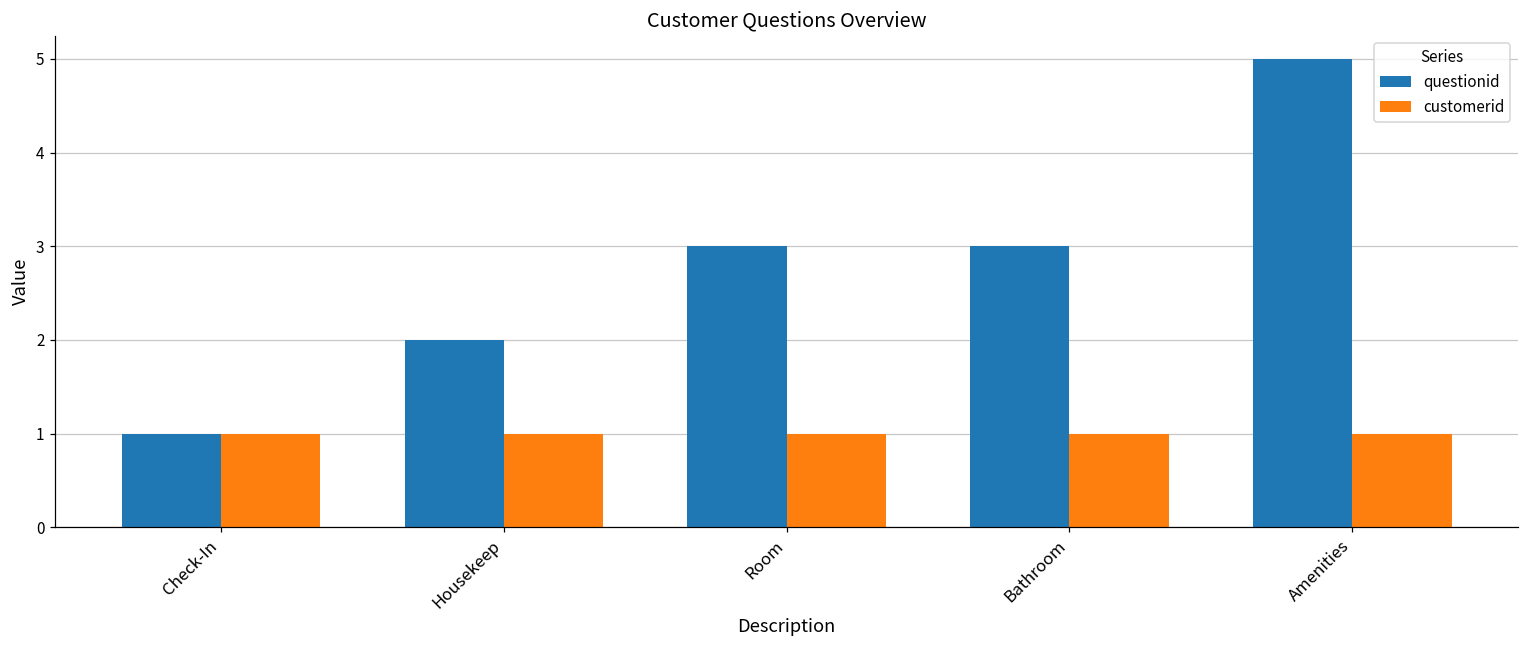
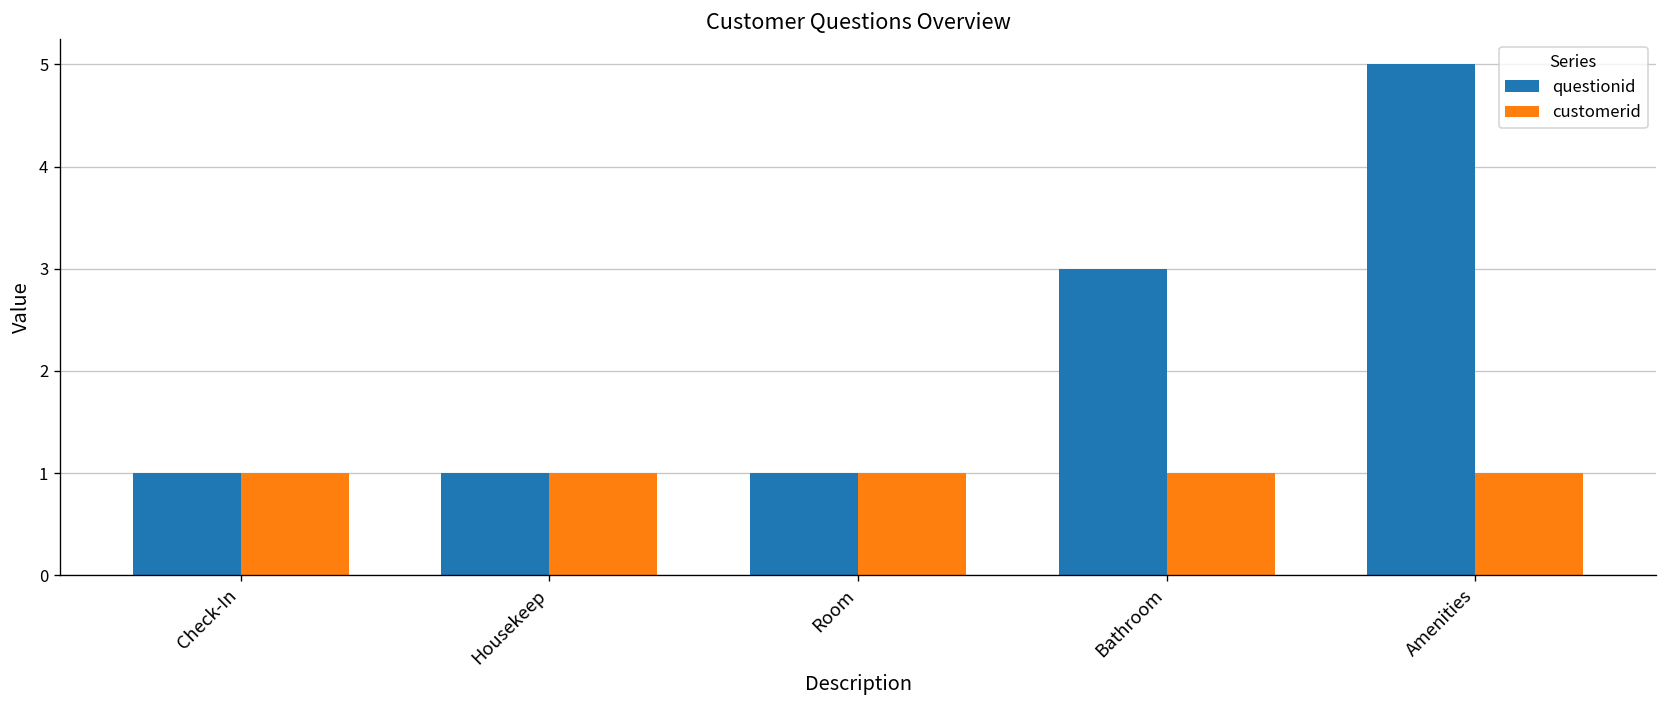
  {
    "questionid": {
      "Check-In": 1,
-     "Housekeep": 2,
-     "Room": 3,
+     "Housekeep": 1,
+     "Room": 1,
      "Bathroom": 3,
      "Amenities": 5
    },
    "customerid": {
      "Check-In": 1,
      "Housekeep": 1,
      "Room": 1,
      "Bathroom": 1,
      "Amenities": 1
    }
  }
